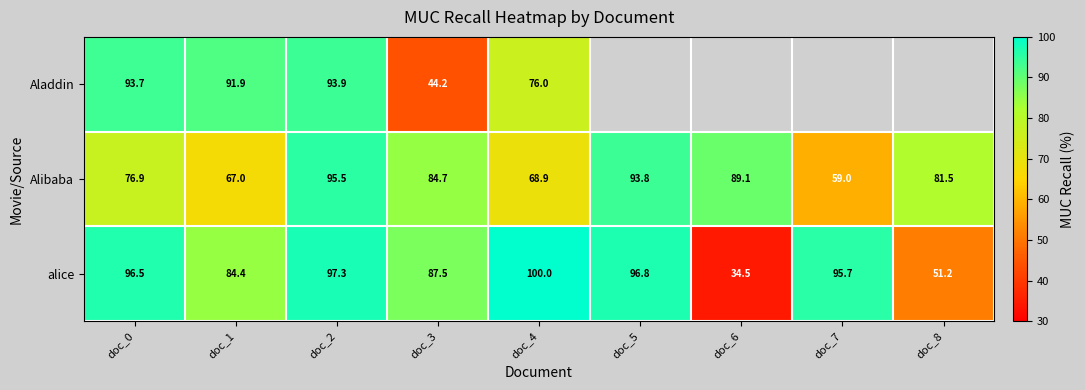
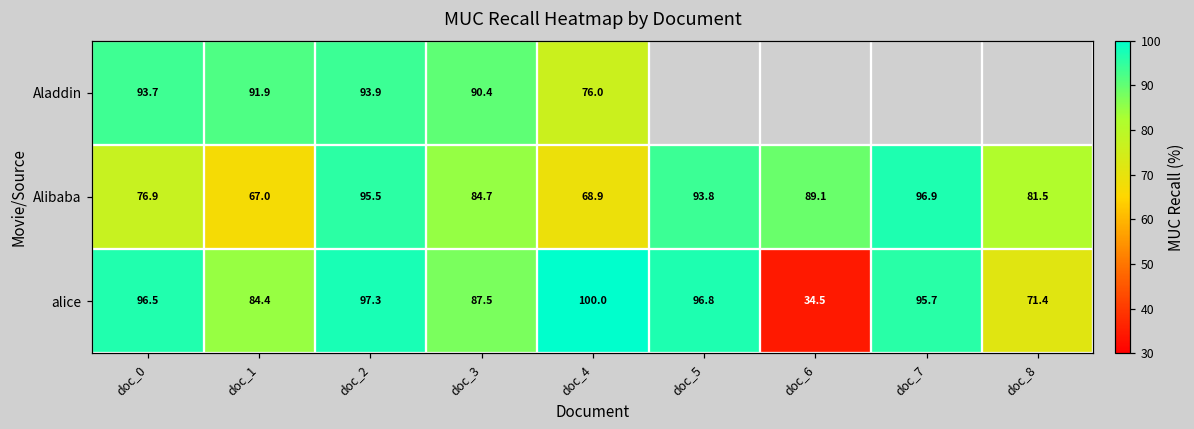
  {
    "Aladdin": {
      "doc_0": 93.7,
      "doc_1": 91.9,
      "doc_2": 93.9,
-     "doc_3": 44.2,
+     "doc_3": 90.4,
      "doc_4": 76.0
    },
    "Alibaba": {
      "doc_0": 76.9,
      "doc_1": 67.0,
      "doc_2": 95.5,
      "doc_3": 84.7,
      "doc_4": 68.9,
      "doc_5": 93.8,
      "doc_6": 89.1,
-     "doc_7": 59.0,
+     "doc_7": 96.9,
      "doc_8": 81.5
    },
    "alice": {
      "doc_0": 96.5,
      "doc_1": 84.4,
      "doc_2": 97.3,
      "doc_3": 87.5,
      "doc_4": 100.0,
      "doc_5": 96.8,
      "doc_6": 34.5,
      "doc_7": 95.7,
-     "doc_8": 51.2
+     "doc_8": 71.4
    }
  }
